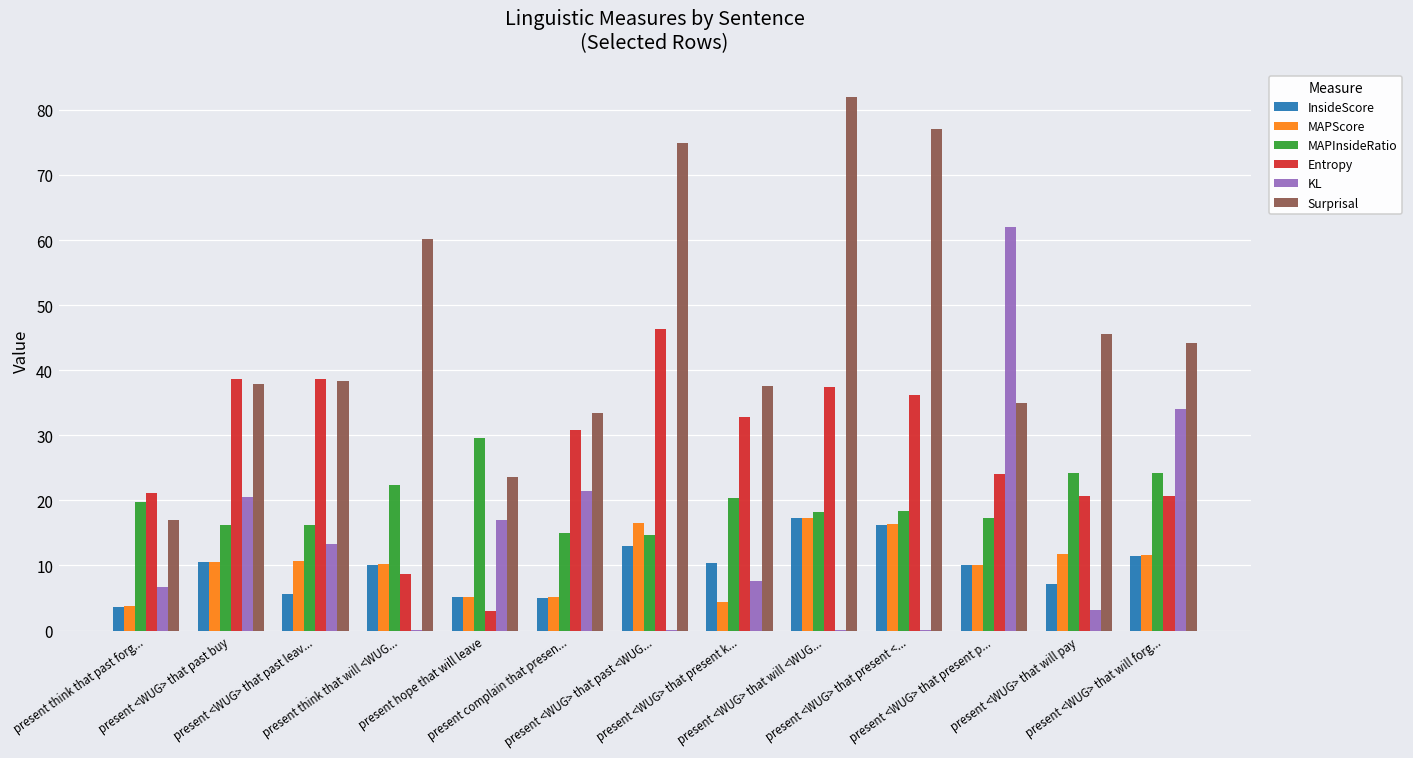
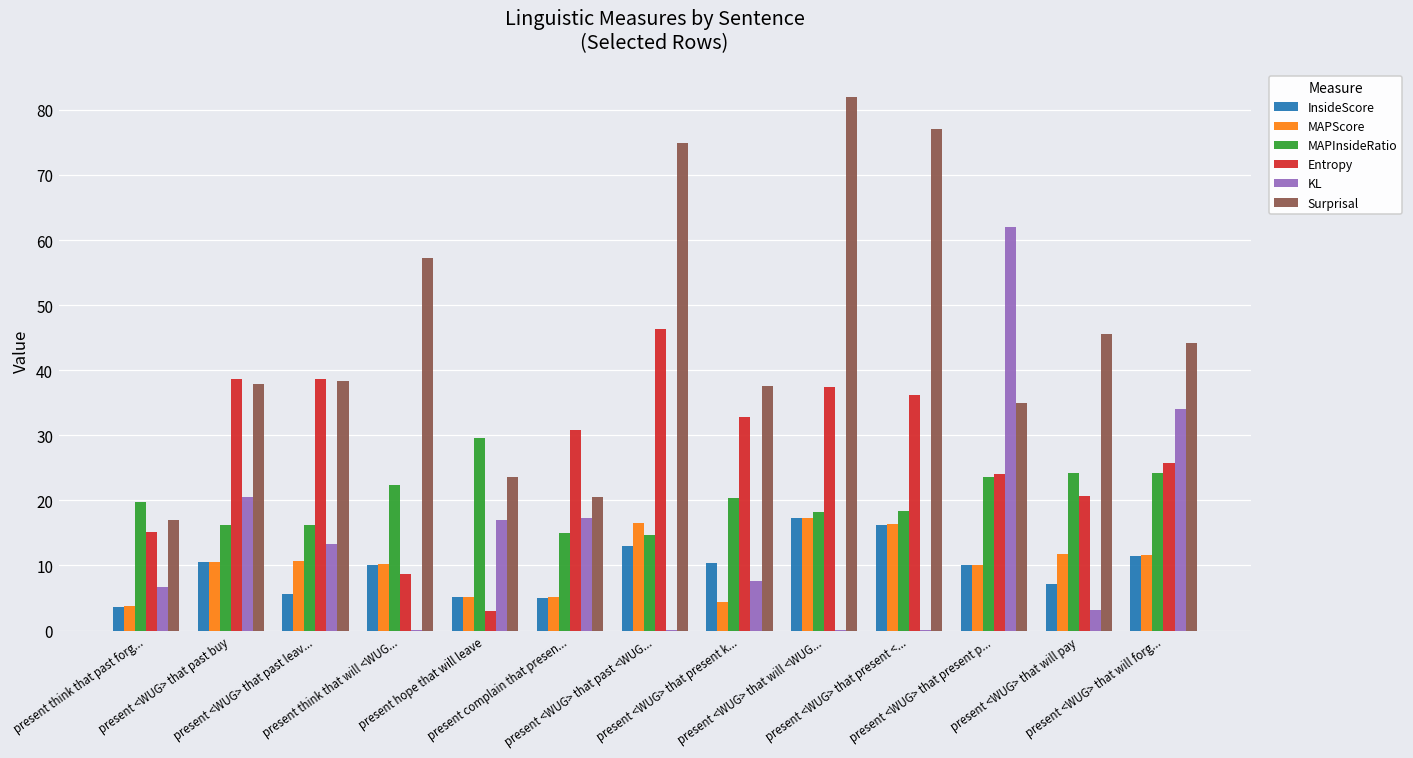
  {
    "InsideScore": {
      "present think that past forg...": 4,
      "present <WUG> that past buy": 10,
      "present <WUG> that past leav...": 6,
      "present think that will <WUG...": 10,
      "present hope that will leave": 5,
      "present complain that presen...": 5,
      "present <WUG> that past <WUG...": 13,
      "present <WUG> that present k...": 10,
      "present <WUG> that will <WUG...": 17,
      "present <WUG> that present <...": 16,
      "present <WUG> that present p...": 10,
      "present <WUG> that will pay": 7,
      "present <WUG> that will forg...": 12
    },
    "MAPScore": {
      "present think that past forg...": 4,
      "present <WUG> that past buy": 11,
      "present <WUG> that past leav...": 11,
      "present think that will <WUG...": 10,
      "present hope that will leave": 5,
      "present complain that presen...": 5,
      "present <WUG> that past <WUG...": 17,
      "present <WUG> that present k...": 4,
      "present <WUG> that will <WUG...": 17,
      "present <WUG> that present <...": 16,
      "present <WUG> that present p...": 10,
      "present <WUG> that will pay": 12,
      "present <WUG> that will forg...": 12
    },
    "MAPInsideRatio": {
      "present think that past forg...": 20,
      "present <WUG> that past buy": 16,
      "present <WUG> that past leav...": 16,
      "present think that will <WUG...": 22,
      "present hope that will leave": 30,
      "present complain that presen...": 15,
      "present <WUG> that past <WUG...": 15,
      "present <WUG> that present k...": 20,
      "present <WUG> that will <WUG...": 18,
      "present <WUG> that present <...": 18,
-     "present <WUG> that present p...": 17,
+     "present <WUG> that present p...": 24,
      "present <WUG> that will pay": 24,
      "present <WUG> that will forg...": 24
    },
    "Entropy": {
-     "present think that past forg...": 21,
+     "present think that past forg...": 15,
      "present <WUG> that past buy": 39,
      "present <WUG> that past leav...": 39,
      "present think that will <WUG...": 9,
      "present hope that will leave": 3,
      "present complain that presen...": 31,
      "present <WUG> that past <WUG...": 46,
      "present <WUG> that present k...": 33,
      "present <WUG> that will <WUG...": 37,
      "present <WUG> that present <...": 36,
      "present <WUG> that present p...": 24,
      "present <WUG> that will pay": 21,
-     "present <WUG> that will forg...": 21
+     "present <WUG> that will forg...": 26
    },
    "KL": {
      "present think that past forg...": 7,
      "present <WUG> that past buy": 20,
      "present <WUG> that past leav...": 13,
      "present hope that will leave": 17,
-     "present complain that presen...": 22,
+     "present complain that presen...": 17,
      "present <WUG> that present k...": 8,
      "present <WUG> that present p...": 62,
      "present <WUG> that will pay": 3,
      "present <WUG> that will forg...": 34
    },
    "Surprisal": {
      "present think that past forg...": 17,
      "present <WUG> that past buy": 38,
      "present <WUG> that past leav...": 38,
-     "present think that will <WUG...": 60,
+     "present think that will <WUG...": 57,
      "present hope that will leave": 24,
-     "present complain that presen...": 33,
+     "present complain that presen...": 20,
      "present <WUG> that past <WUG...": 75,
      "present <WUG> that present k...": 38,
      "present <WUG> that will <WUG...": 82,
      "present <WUG> that present <...": 77,
      "present <WUG> that present p...": 35,
      "present <WUG> that will pay": 46,
      "present <WUG> that will forg...": 44
    }
  }
